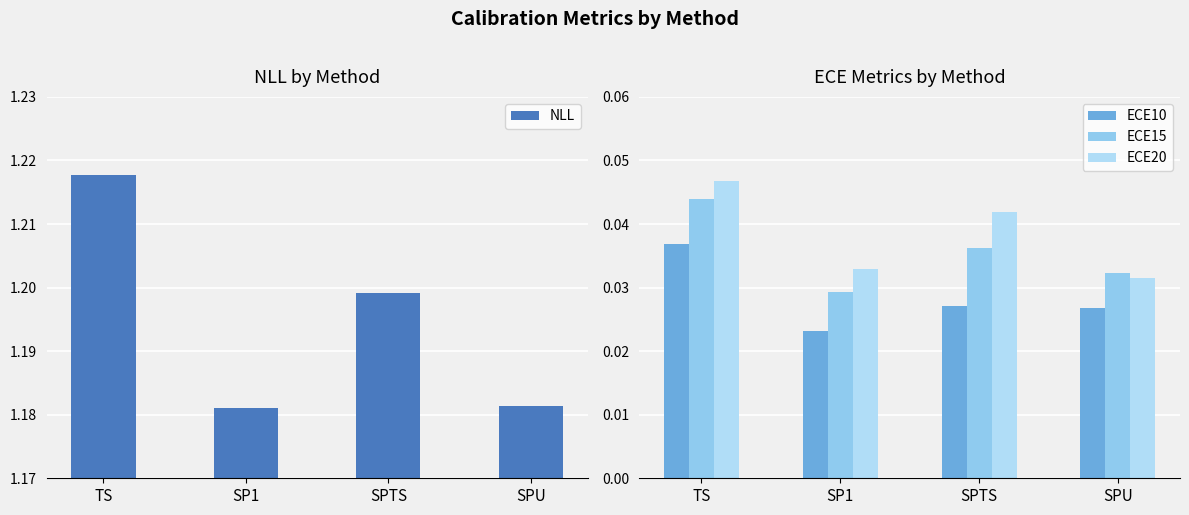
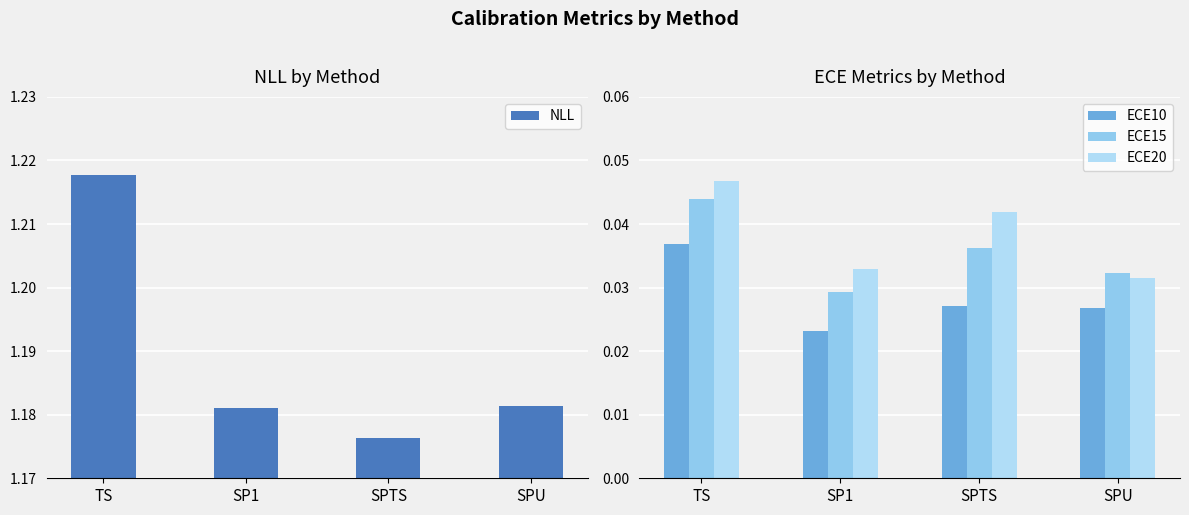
  {
    "NLL by Method": {
      "TS": 1.218,
      "SP1": 1.181,
-     "SPTS": 1.199,
+     "SPTS": 1.176,
      "SPU": 1.181
    }
  }
